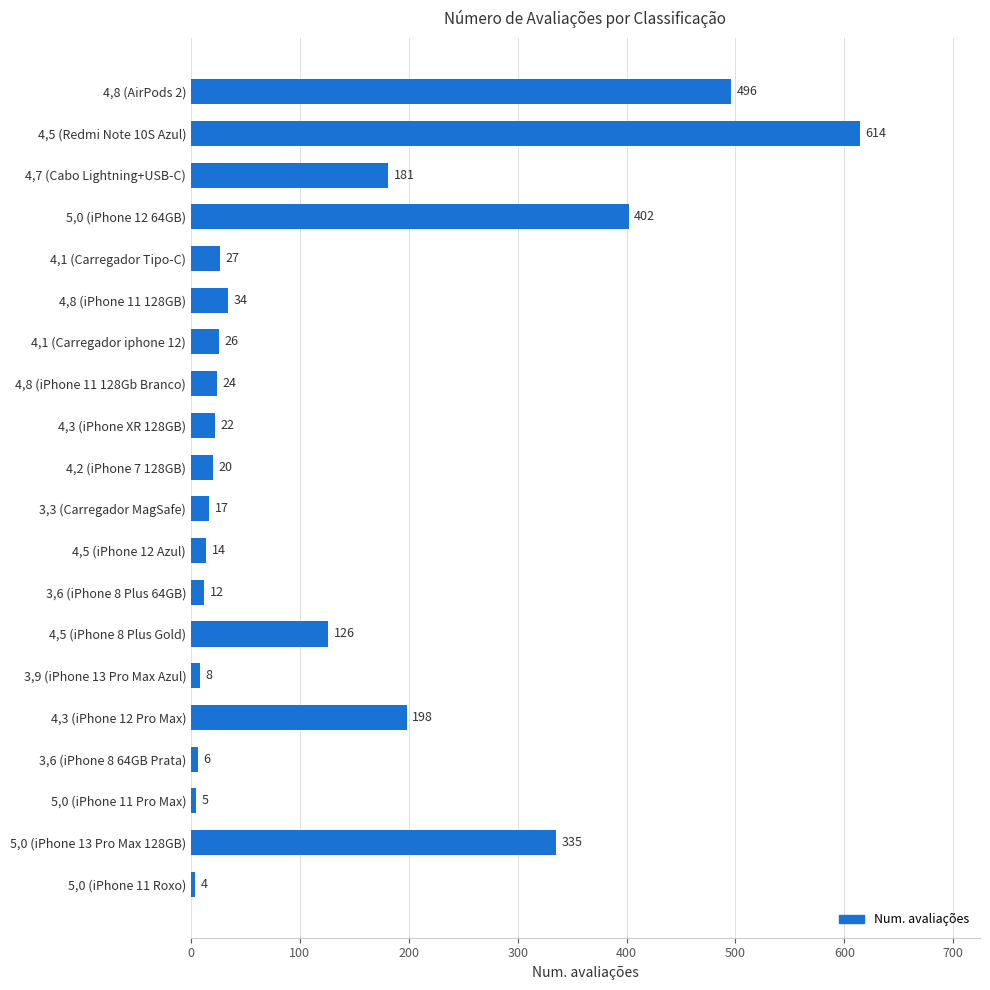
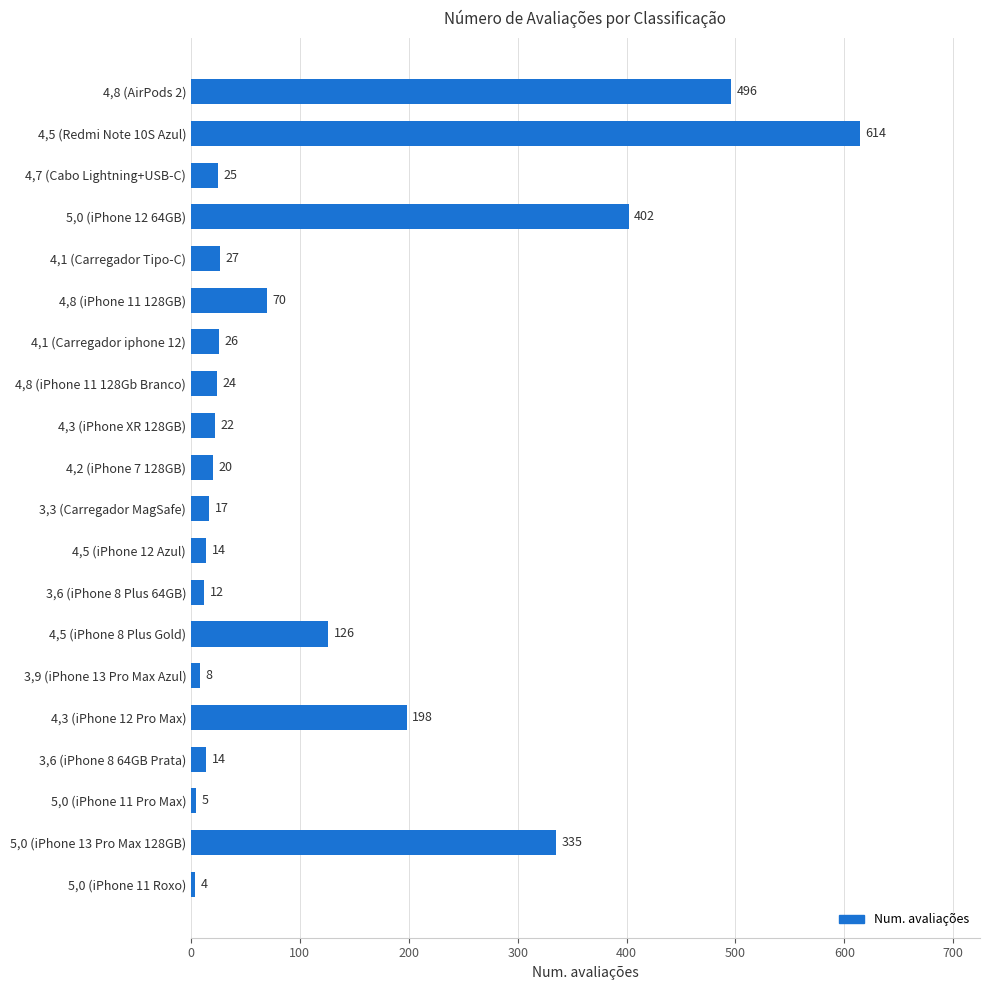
  {
    "4,8 (AirPods 2)": 496,
    "4,5 (Redmi Note 10S Azul)": 614,
-   "4,7 (Cabo Lightning+USB-C)": 181,
+   "4,7 (Cabo Lightning+USB-C)": 25,
    "5,0 (iPhone 12 64GB)": 402,
    "4,1 (Carregador Tipo-C)": 27,
-   "4,8 (iPhone 11 128GB)": 34,
+   "4,8 (iPhone 11 128GB)": 70,
    "4,1 (Carregador iphone 12)": 26,
    "4,8 (iPhone 11 128Gb Branco)": 24,
    "4,3 (iPhone XR 128GB)": 22,
    "4,2 (iPhone 7 128GB)": 20,
    "3,3 (Carregador MagSafe)": 17,
    "4,5 (iPhone 12 Azul)": 14,
    "3,6 (iPhone 8 Plus 64GB)": 12,
    "4,5 (iPhone 8 Plus Gold)": 126,
    "3,9 (iPhone 13 Pro Max Azul)": 8,
    "4,3 (iPhone 12 Pro Max)": 198,
-   "3,6 (iPhone 8 64GB Prata)": 6,
+   "3,6 (iPhone 8 64GB Prata)": 14,
    "5,0 (iPhone 11 Pro Max)": 5,
    "5,0 (iPhone 13 Pro Max 128GB)": 335,
    "5,0 (iPhone 11 Roxo)": 4
  }
